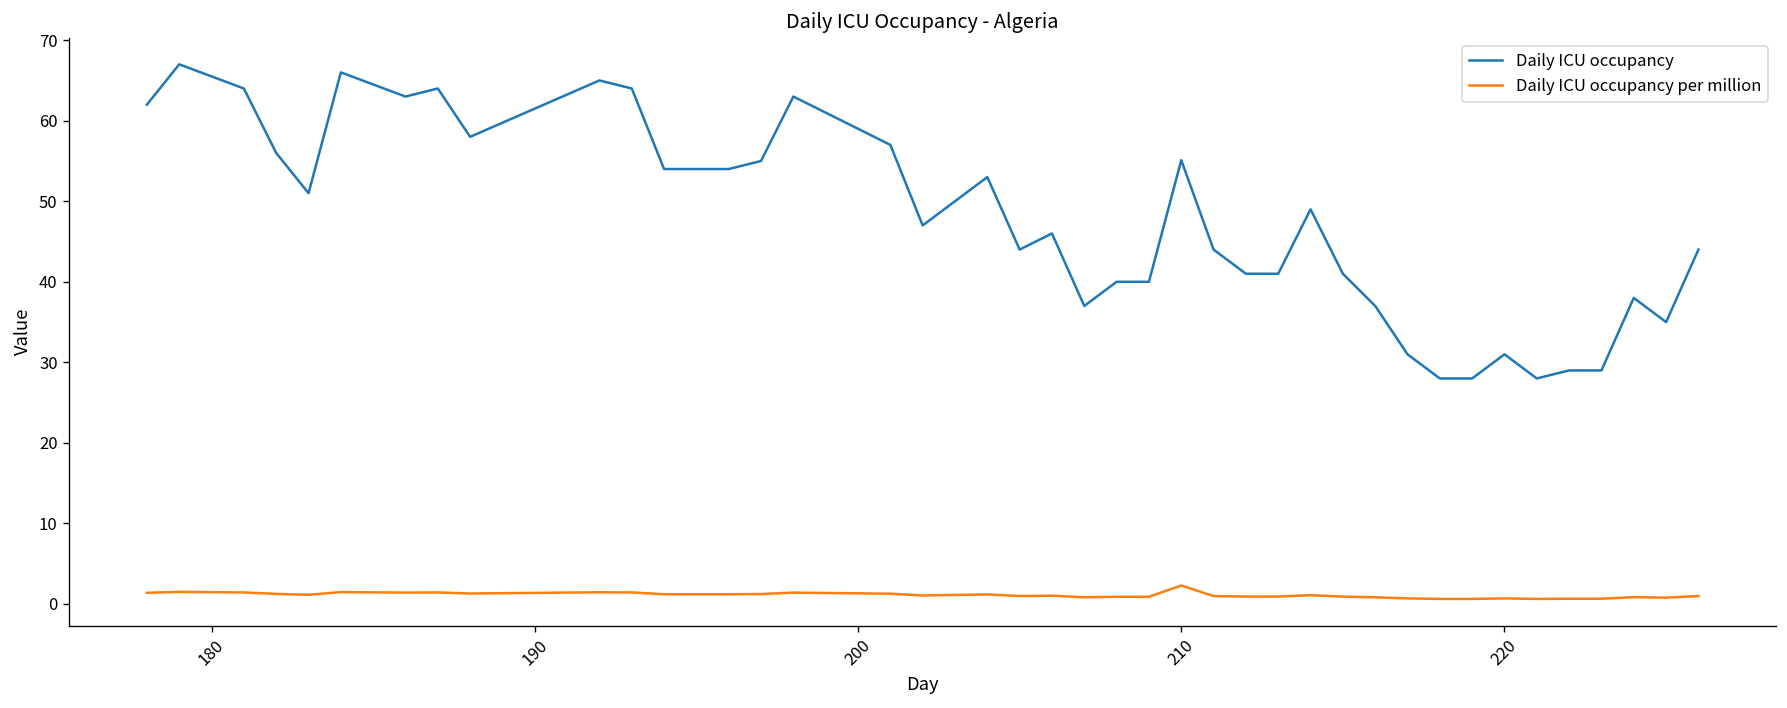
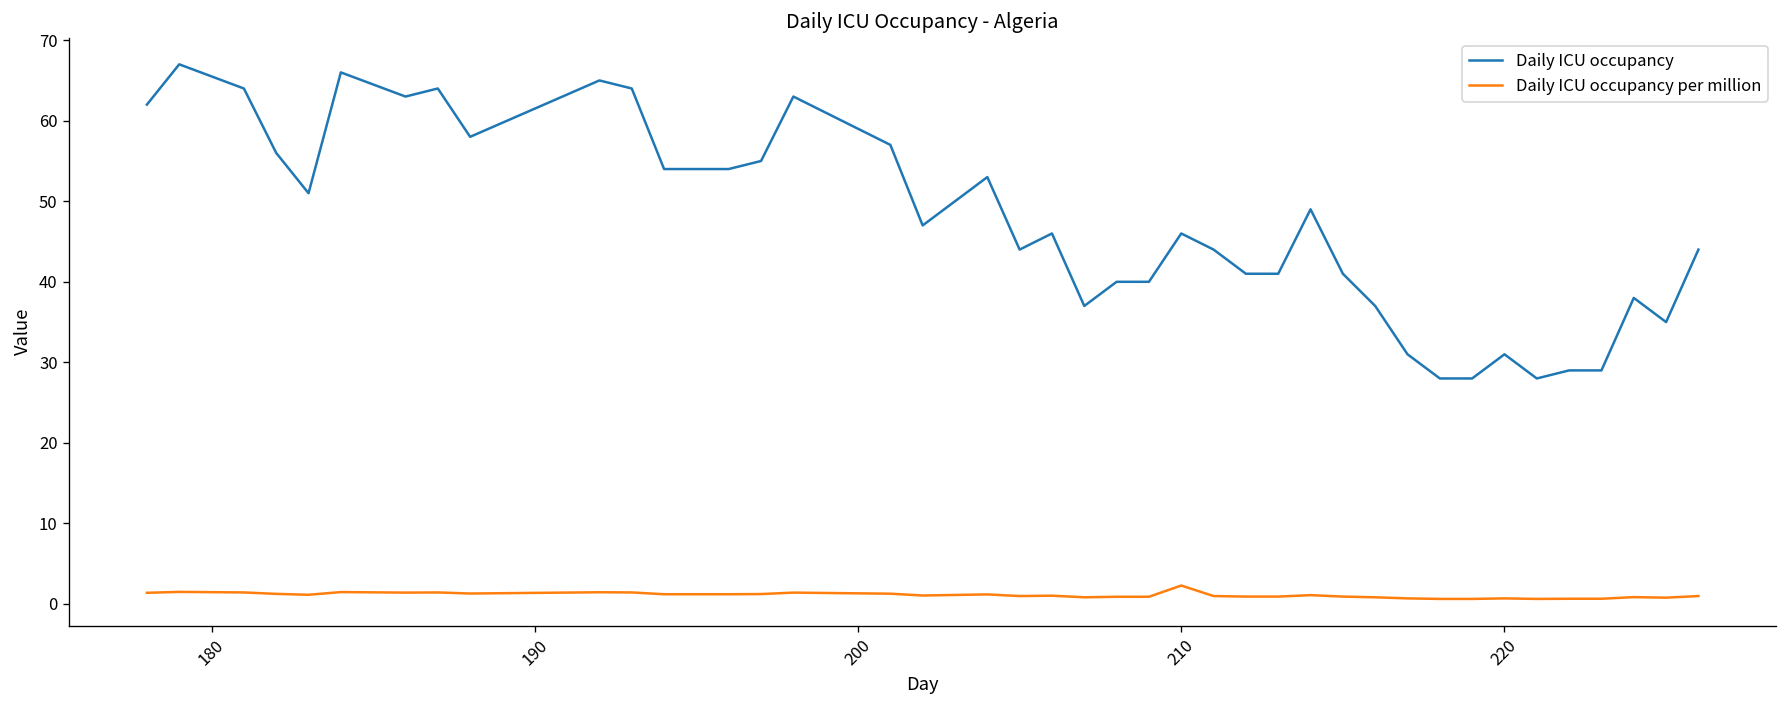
  {
    "Daily ICU occupancy": {
-     "210": 55,
+     "210": 46,
      "220": 31
    },
    "Daily ICU occupancy per million": {
      "210": 2,
      "220": 1
    }
  }
